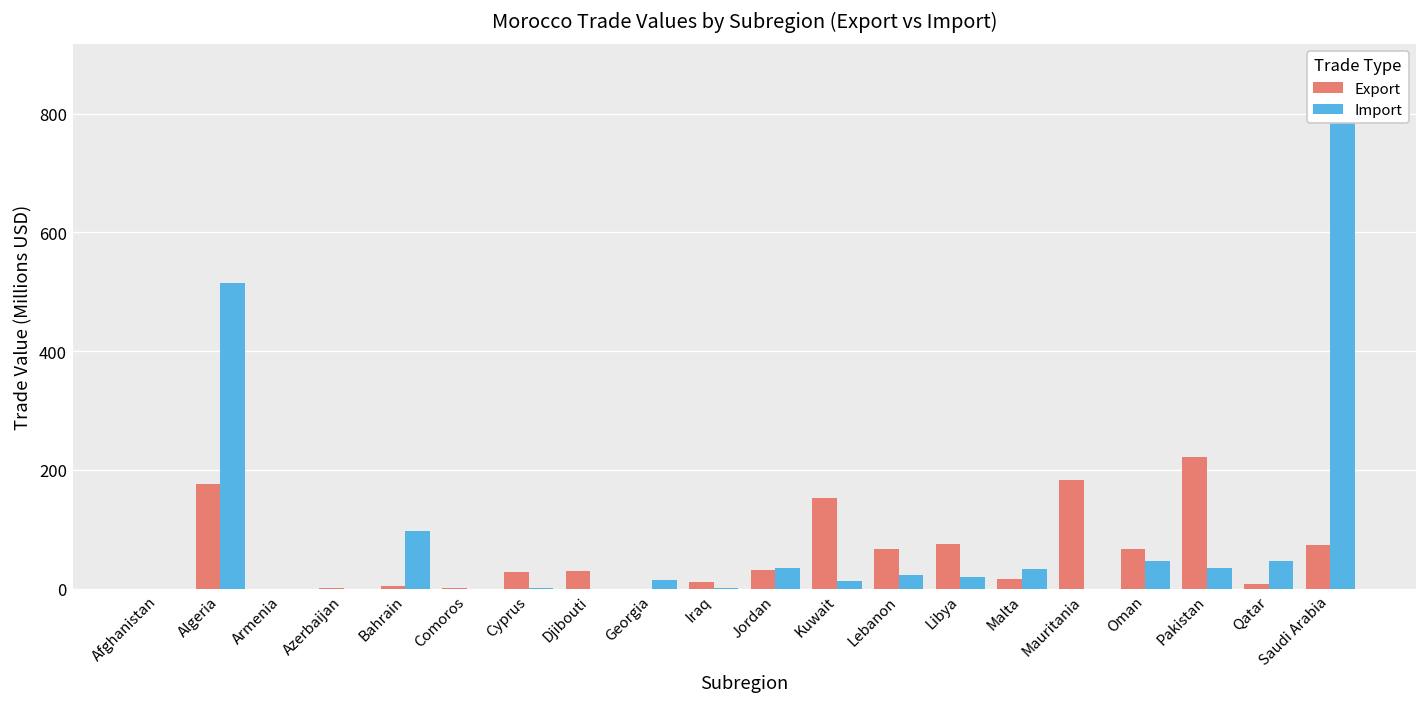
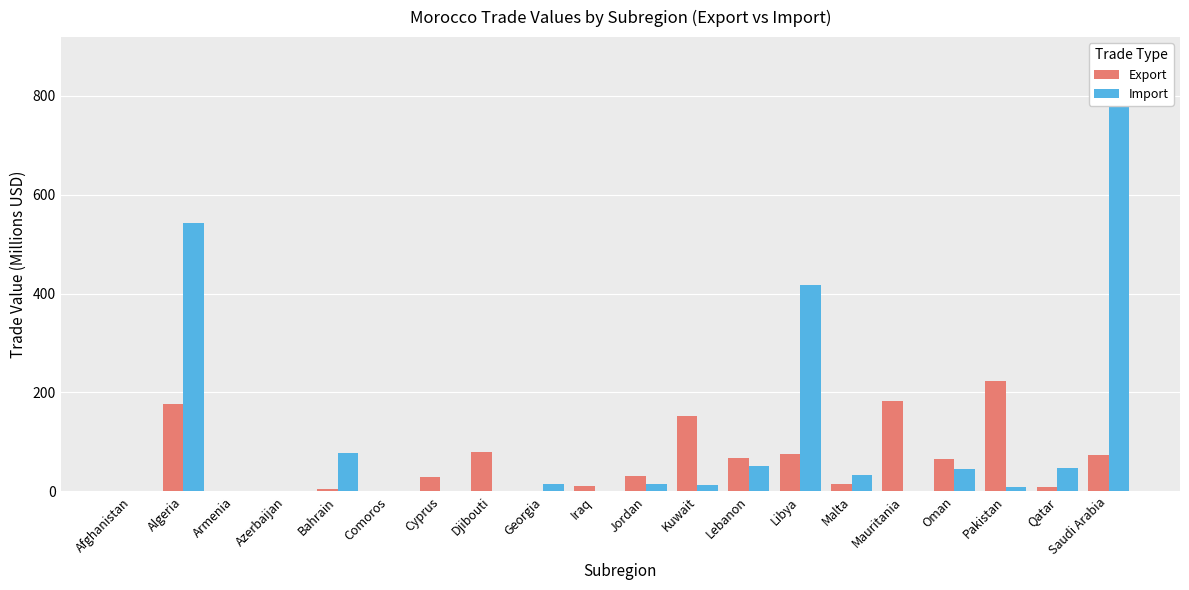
  {
    "Export": {
      "Algeria": 180,
      "Cyprus": 30,
-     "Djibouti": 30,
+     "Djibouti": 80,
      "Iraq": 10,
      "Jordan": 30,
      "Kuwait": 150,
      "Lebanon": 70,
      "Libya": 70,
      "Malta": 20,
      "Mauritania": 180,
      "Oman": 70,
      "Pakistan": 220,
      "Qatar": 10,
      "Saudi Arabia": 70
    },
    "Import": {
-     "Algeria": 520,
-     "Bahrain": 100,
+     "Algeria": 540,
+     "Bahrain": 80,
      "Comoros": 0,
      "Georgia": 10,
-     "Jordan": 30,
+     "Jordan": 10,
      "Kuwait": 10,
-     "Lebanon": 20,
-     "Libya": 20,
+     "Lebanon": 50,
+     "Libya": 420,
      "Malta": 30,
      "Oman": 50,
-     "Pakistan": 40,
+     "Pakistan": 10,
      "Qatar": 50
    }
  }
